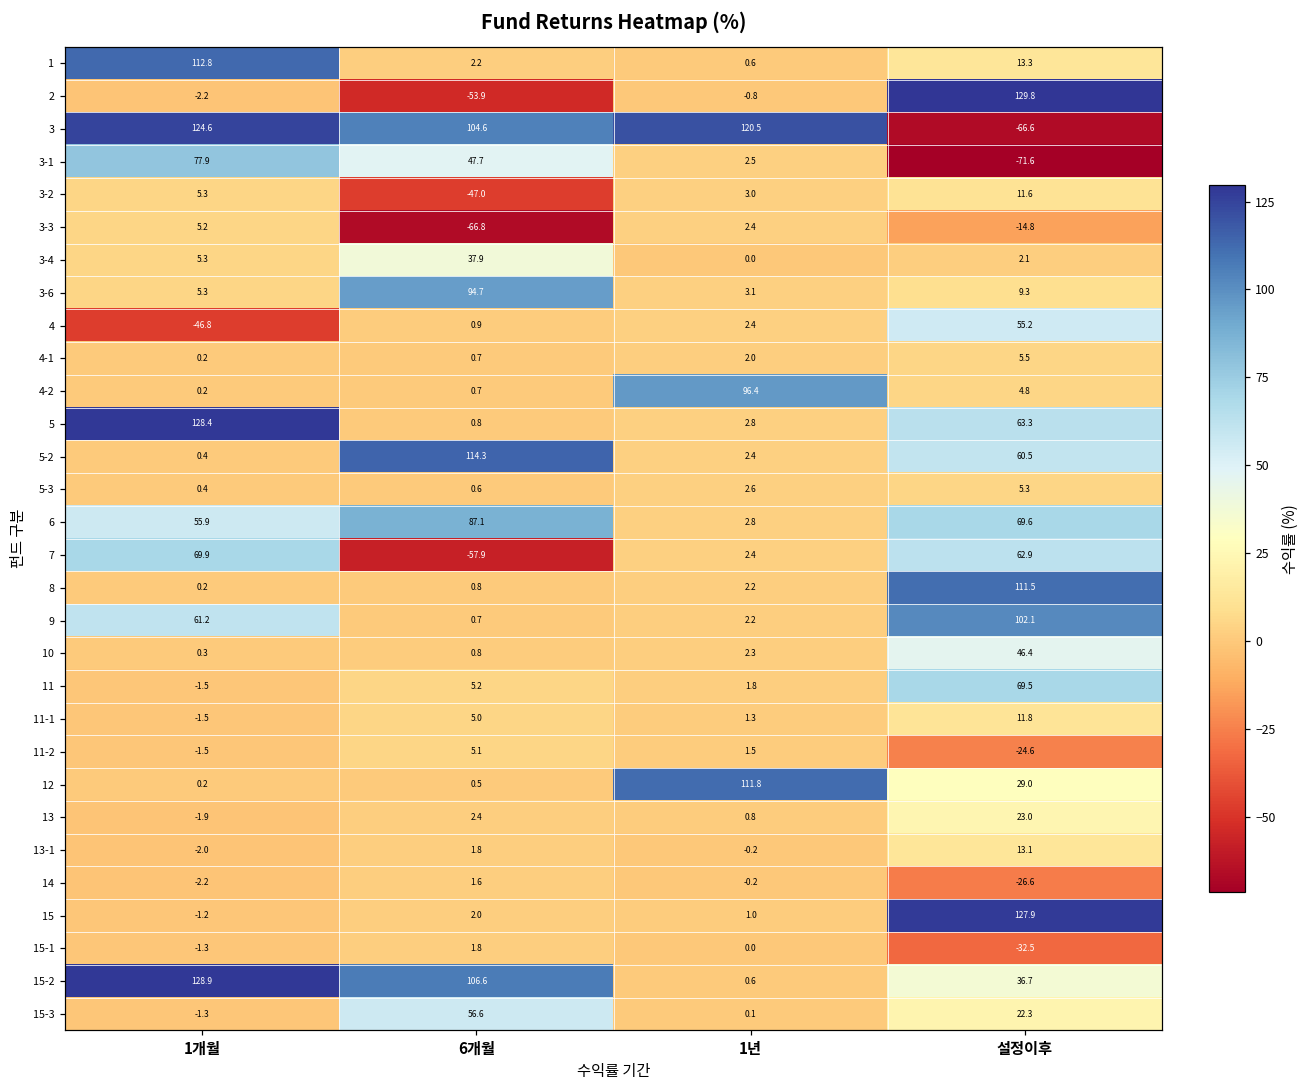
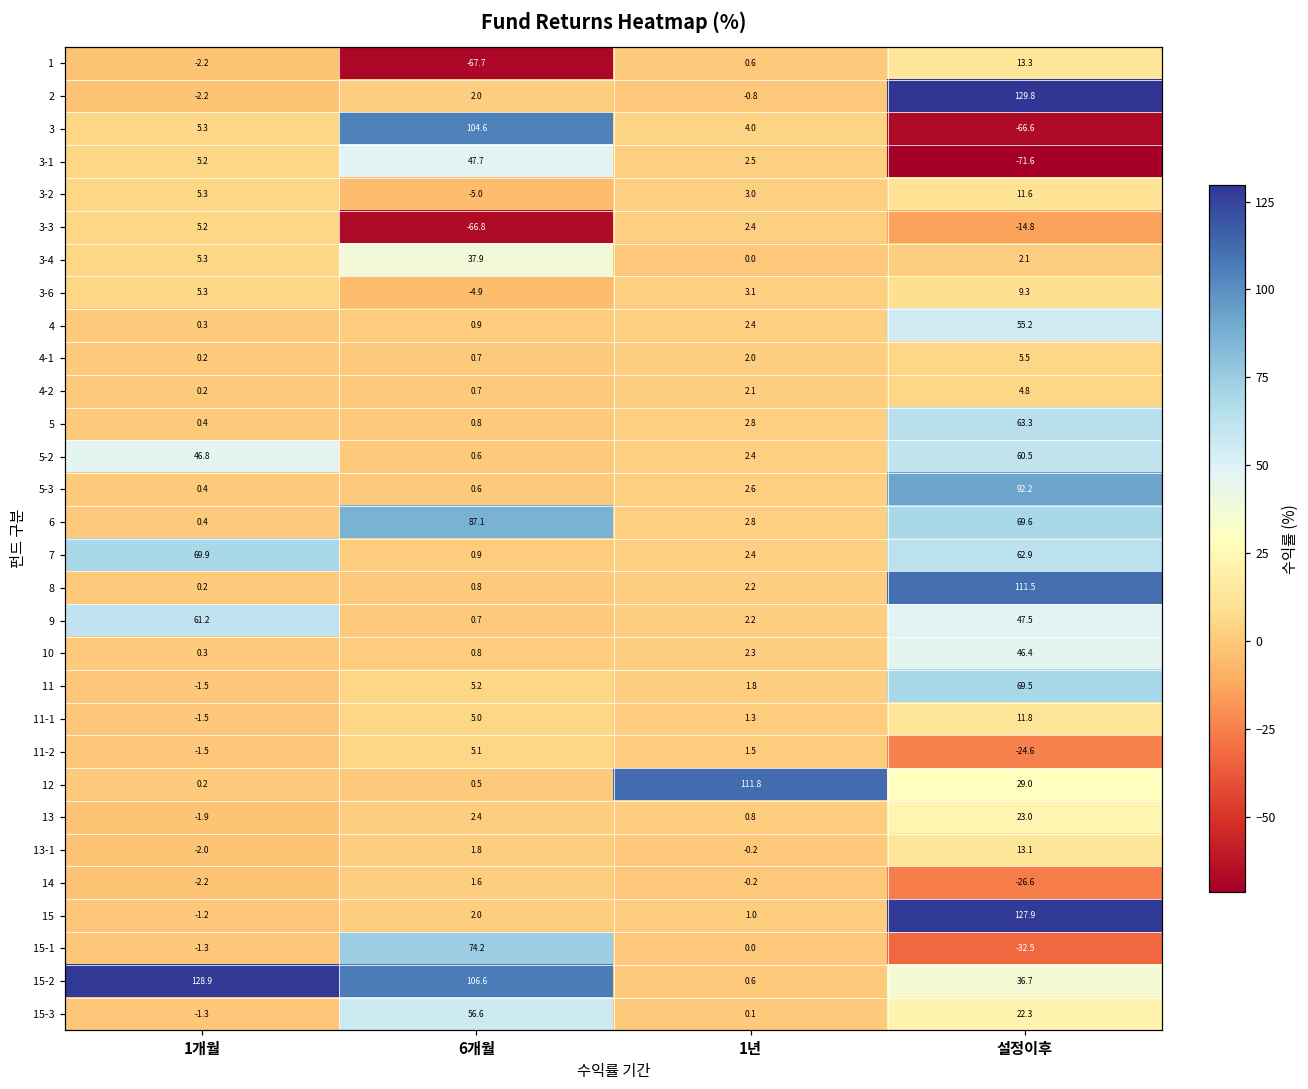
  {
    "1": {
-     "1개월": 112.8,
-     "6개월": 2.2,
+     "1개월": -2.2,
+     "6개월": -67.7,
      "1년": 0.6,
      "설정이후": 13.3
    },
    "2": {
      "1개월": -2.2,
-     "6개월": -53.9,
+     "6개월": 2.0,
      "1년": -0.8,
      "설정이후": 129.8
    },
    "3": {
-     "1개월": 124.6,
+     "1개월": 5.3,
      "6개월": 104.6,
-     "1년": 120.5,
+     "1년": 4.0,
      "설정이후": -66.6
    },
    "3-1": {
-     "1개월": 77.9,
+     "1개월": 5.2,
      "6개월": 47.7,
      "1년": 2.5,
      "설정이후": -71.6
    },
    "3-2": {
      "1개월": 5.3,
-     "6개월": -47.0,
+     "6개월": -5.0,
      "1년": 3.0,
      "설정이후": 11.6
    },
    "3-3": {
      "1개월": 5.2,
      "6개월": -66.8,
      "1년": 2.4,
      "설정이후": -14.8
    },
    "3-4": {
      "1개월": 5.3,
      "6개월": 37.9,
      "1년": 0.0,
      "설정이후": 2.1
    },
    "3-6": {
      "1개월": 5.3,
-     "6개월": 94.7,
+     "6개월": -4.9,
      "1년": 3.1,
      "설정이후": 9.3
    },
    "4": {
-     "1개월": -46.8,
+     "1개월": 0.3,
      "6개월": 0.9,
      "1년": 2.4,
      "설정이후": 55.2
    },
    "4-1": {
      "1개월": 0.2,
      "6개월": 0.7,
      "1년": 2.0,
      "설정이후": 5.5
    },
    "4-2": {
      "1개월": 0.2,
      "6개월": 0.7,
-     "1년": 96.4,
+     "1년": 2.1,
      "설정이후": 4.8
    },
    "5": {
-     "1개월": 128.4,
+     "1개월": 0.4,
      "6개월": 0.8,
      "1년": 2.8,
      "설정이후": 63.3
    },
    "5-2": {
-     "1개월": 0.4,
-     "6개월": 114.3,
+     "1개월": 46.8,
+     "6개월": 0.6,
      "1년": 2.4,
      "설정이후": 60.5
    },
    "5-3": {
      "1개월": 0.4,
      "6개월": 0.6,
      "1년": 2.6,
-     "설정이후": 5.3
+     "설정이후": 92.2
    },
    "6": {
-     "1개월": 55.9,
+     "1개월": 0.4,
      "6개월": 87.1,
      "1년": 2.8,
      "설정이후": 69.6
    },
    "7": {
      "1개월": 69.9,
-     "6개월": -57.9,
+     "6개월": 0.9,
      "1년": 2.4,
      "설정이후": 62.9
    },
    "8": {
      "1개월": 0.2,
      "6개월": 0.8,
      "1년": 2.2,
      "설정이후": 111.5
    },
    "9": {
      "1개월": 61.2,
      "6개월": 0.7,
      "1년": 2.2,
-     "설정이후": 102.1
+     "설정이후": 47.5
    },
    "10": {
      "1개월": 0.3,
      "6개월": 0.8,
      "1년": 2.3,
      "설정이후": 46.4
    },
    "11": {
      "1개월": -1.5,
      "6개월": 5.2,
      "1년": 1.8,
      "설정이후": 69.5
    },
    "11-1": {
      "1개월": -1.5,
      "6개월": 5.0,
      "1년": 1.3,
      "설정이후": 11.8
    },
    "11-2": {
      "1개월": -1.5,
      "6개월": 5.1,
      "1년": 1.5,
      "설정이후": -24.6
    },
    "12": {
      "1개월": 0.2,
      "6개월": 0.5,
      "1년": 111.8,
      "설정이후": 29.0
    },
    "13": {
      "1개월": -1.9,
      "6개월": 2.4,
      "1년": 0.8,
      "설정이후": 23.0
    },
    "13-1": {
      "1개월": -2.0,
      "6개월": 1.8,
      "1년": -0.2,
      "설정이후": 13.1
    },
    "14": {
      "1개월": -2.2,
      "6개월": 1.6,
      "1년": -0.2,
      "설정이후": -26.6
    },
    "15": {
      "1개월": -1.2,
      "6개월": 2.0,
      "1년": 1.0,
      "설정이후": 127.9
    },
    "15-1": {
      "1개월": -1.3,
-     "6개월": 1.8,
+     "6개월": 74.2,
      "1년": 0.0,
      "설정이후": -32.5
    },
    "15-2": {
      "1개월": 128.9,
      "6개월": 106.6,
      "1년": 0.6,
      "설정이후": 36.7
    },
    "15-3": {
      "1개월": -1.3,
      "6개월": 56.6,
      "1년": 0.1,
      "설정이후": 22.3
    }
  }
